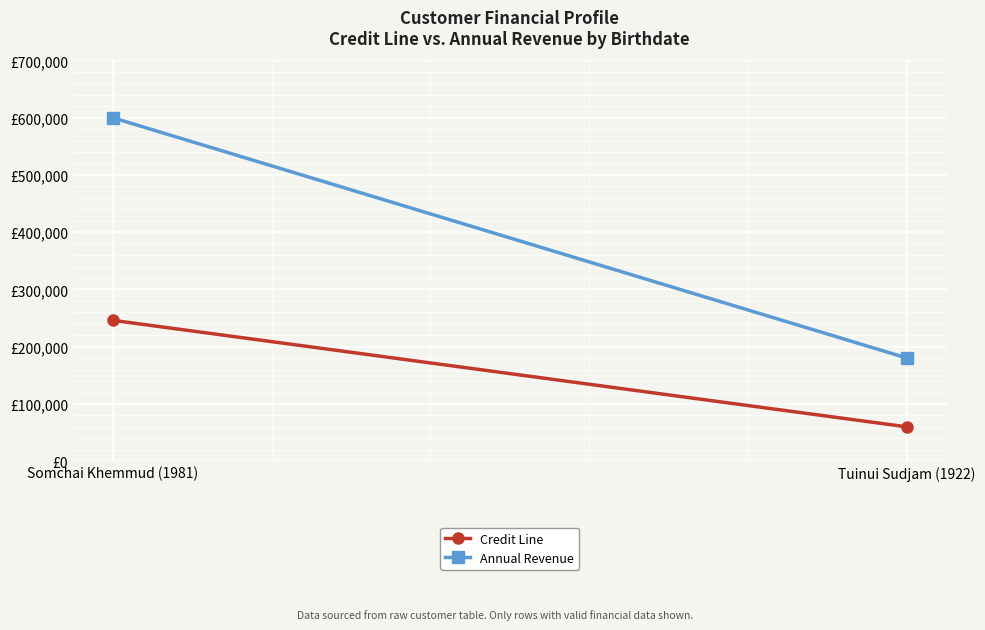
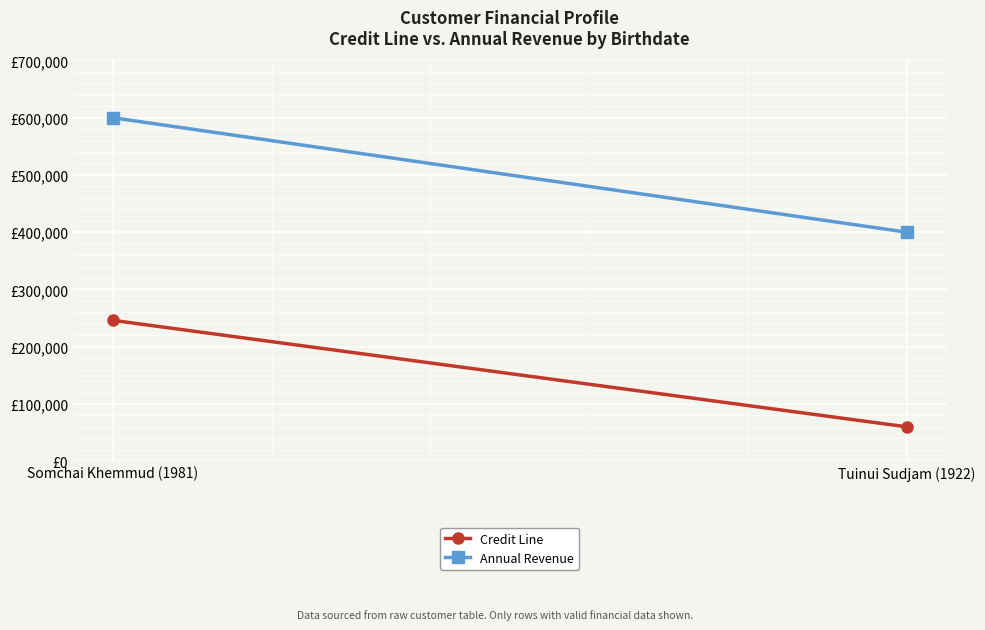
  {
    "Credit Line": {
      "Somchai Khemmud (1981)": "£250,000",
      "Tuinui Sudjam (1922)": "£60,000"
    },
    "Annual Revenue": {
      "Somchai Khemmud (1981)": "£600,000",
-     "Tuinui Sudjam (1922)": "£180,000"
+     "Tuinui Sudjam (1922)": "£400,000"
    }
  }
